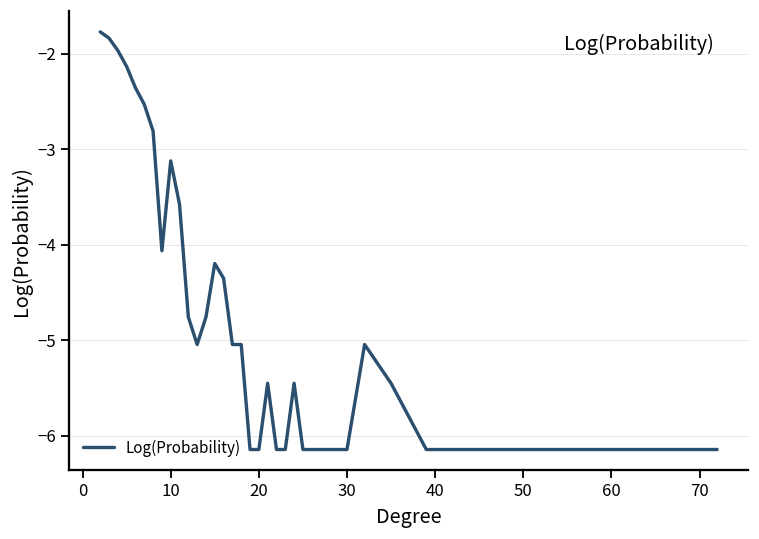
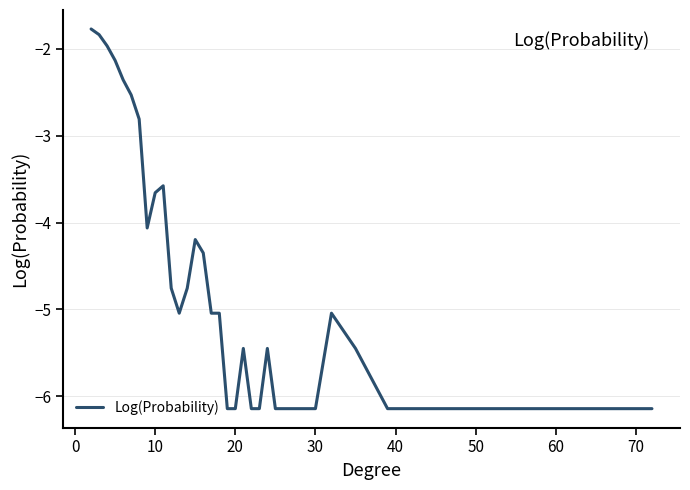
  {
-   "10": -3.1,
+   "10": -3.7,
    "20": -6.1,
    "30": -6.1,
    "40": -6.1
  }
